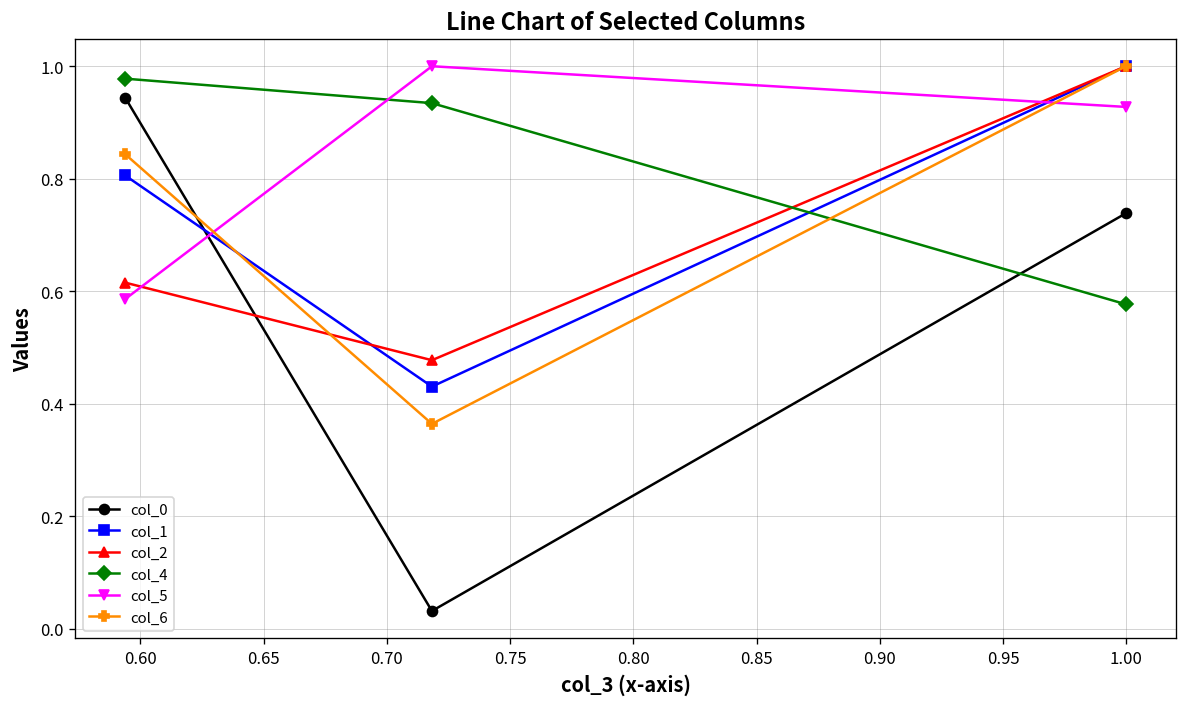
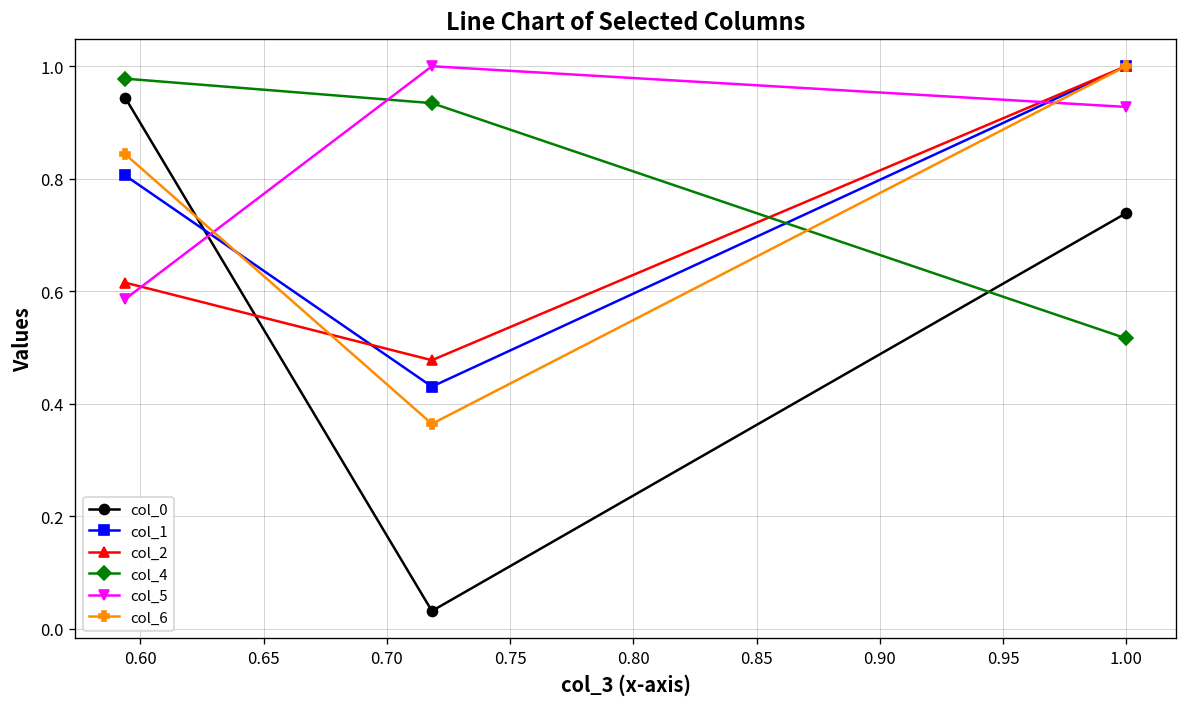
  {
    "col_0": {
      "1.00": 0.74
    },
    "col_4": {
-     "1.00": 0.58
+     "1.00": 0.52
    },
    "col_5": {
      "1.00": 0.93
    }
  }
